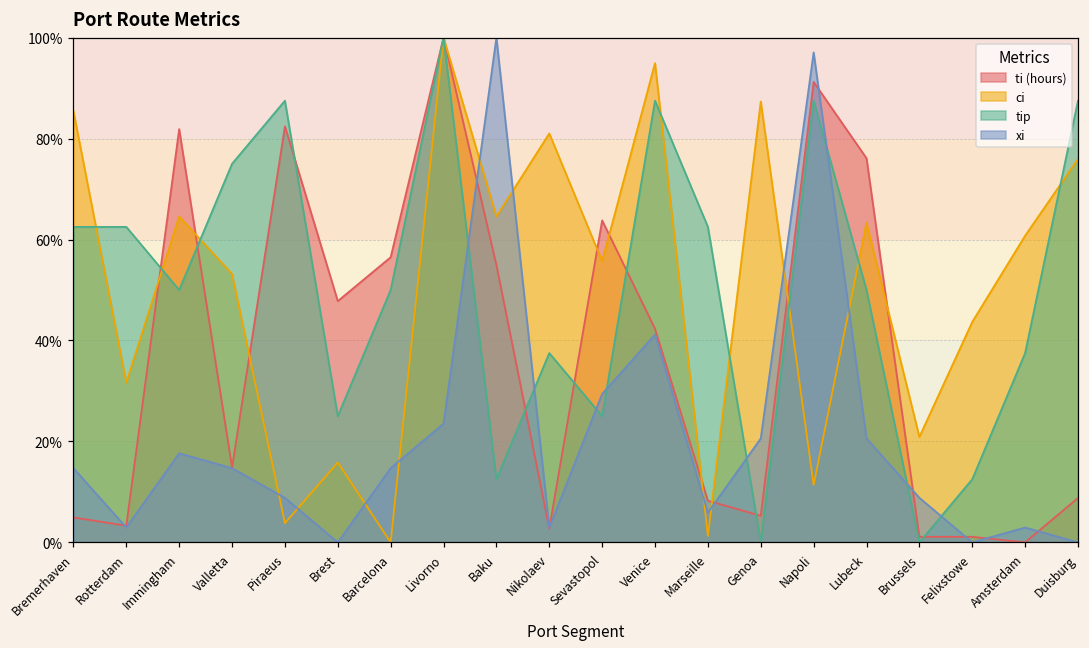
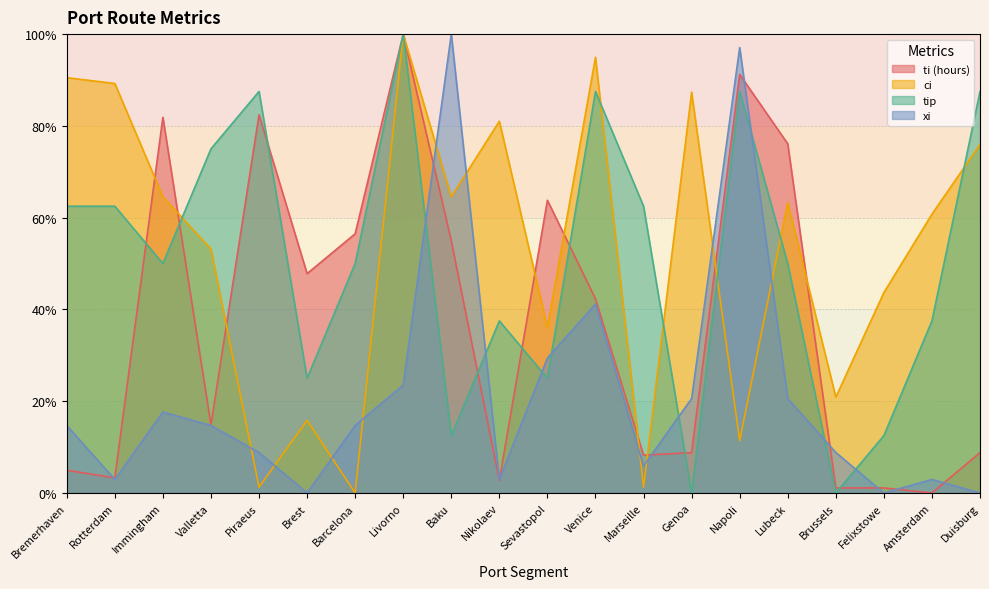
  {
    "ti (hours)": {
      "Bremerhaven": "5%",
      "Immingham": "82%",
      "Piraeus": "82%",
      "Brest": "48%",
      "Barcelona": "56%",
      "Baku": "55%",
      "Sevastopol": "64%",
      "Venice": "42%",
      "Marseille": "8%",
-     "Genoa": "5%",
+     "Genoa": "9%",
      "Napoli": "91%",
      "Lubeck": "76%",
      "Brussels": "1%",
      "Felixstowe": "1%",
      "Amsterdam": "0%",
      "Duisburg": "9%"
    },
    "ci": {
-     "Bremerhaven": "85%",
-     "Rotterdam": "32%",
+     "Bremerhaven": "91%",
+     "Rotterdam": "89%",
      "Immingham": "65%",
      "Valletta": "53%",
-     "Piraeus": "4%",
+     "Piraeus": "1%",
      "Brest": "16%",
      "Barcelona": "0%",
      "Baku": "65%",
      "Nikolaev": "81%",
-     "Sevastopol": "56%",
+     "Sevastopol": "36%",
      "Venice": "95%",
      "Marseille": "1%",
      "Genoa": "87%",
      "Napoli": "11%",
      "Lubeck": "63%",
      "Brussels": "21%",
      "Felixstowe": "44%",
      "Amsterdam": "61%",
      "Duisburg": "76%"
    }
  }
